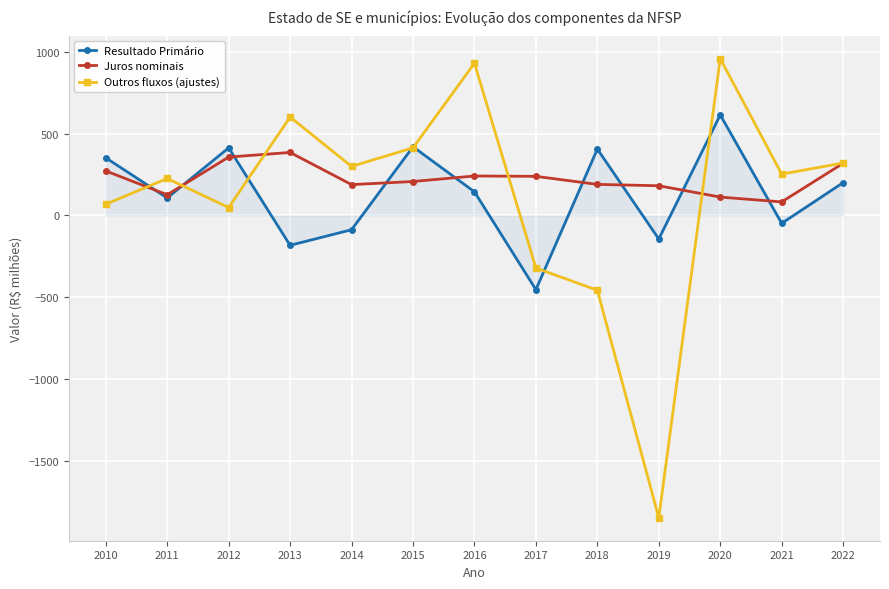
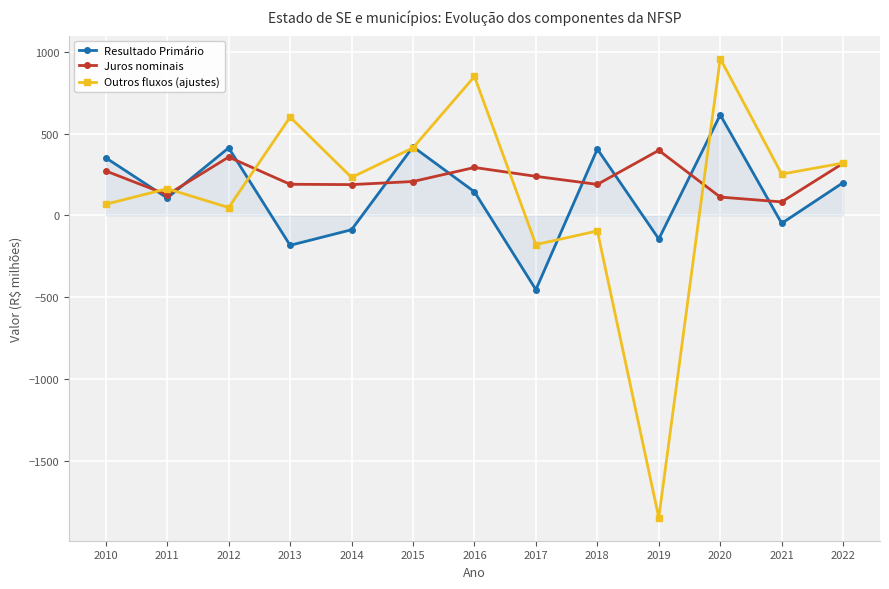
  {
    "Juros nominais": {
      "2010": 270,
      "2011": 130,
      "2012": 360,
-     "2013": 380,
+     "2013": 190,
      "2014": 190,
      "2015": 210,
-     "2016": 240,
+     "2016": 290,
      "2017": 240,
      "2018": 190,
-     "2019": 180,
+     "2019": 400,
      "2020": 110,
      "2021": 80
    },
    "Outros fluxos (ajustes)": {
      "2010": 70,
-     "2011": 230,
+     "2011": 160,
      "2012": 50,
      "2013": 600,
-     "2014": 300,
-     "2016": 930,
-     "2017": -320,
-     "2018": -460,
+     "2014": 230,
+     "2016": 850,
+     "2017": -180,
+     "2018": -90,
      "2019": -1850,
      "2020": 960,
      "2021": 250
    }
  }
